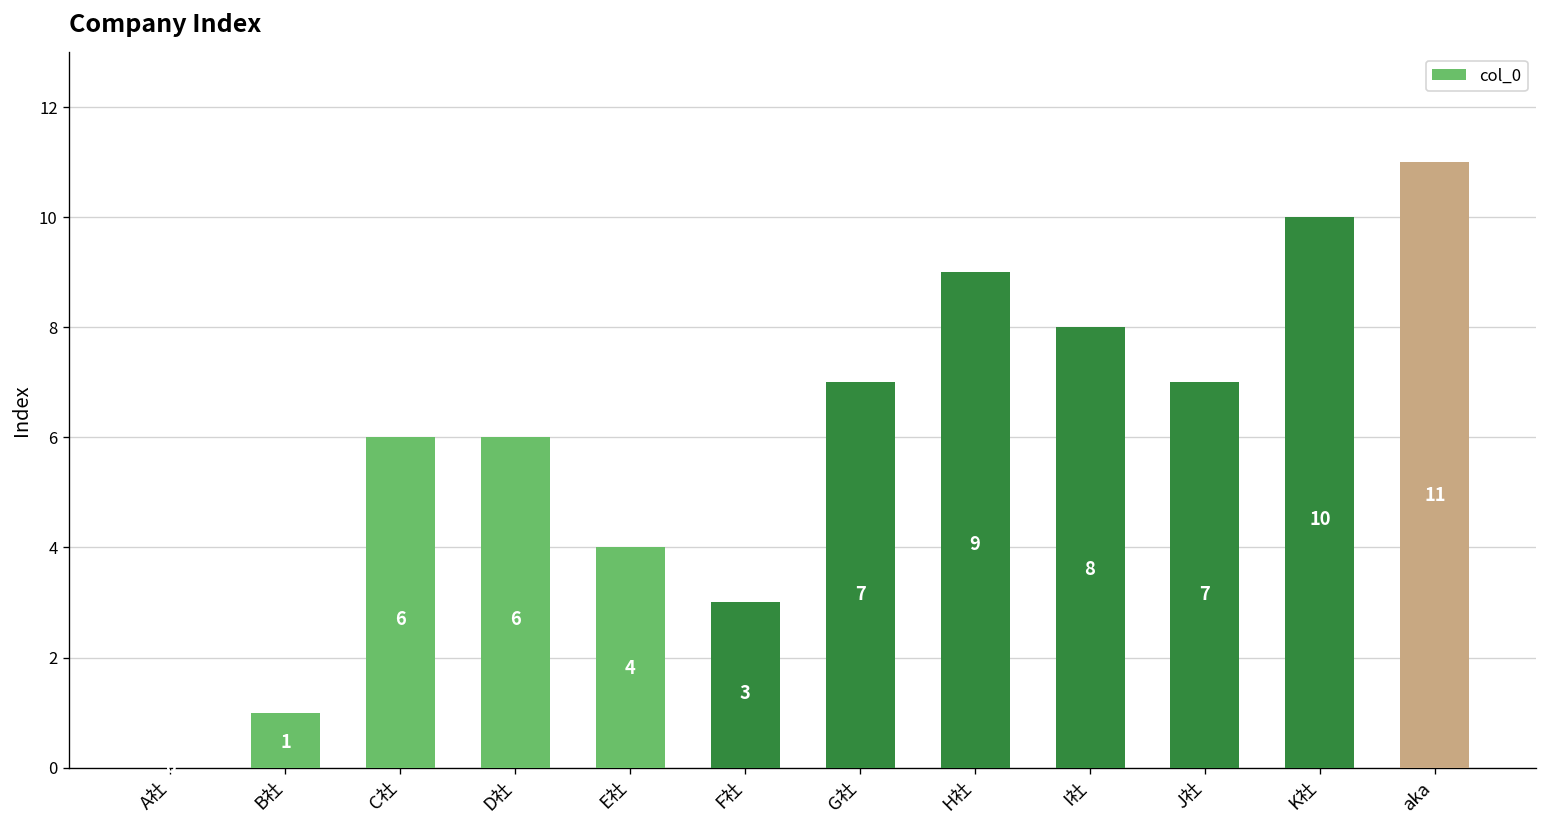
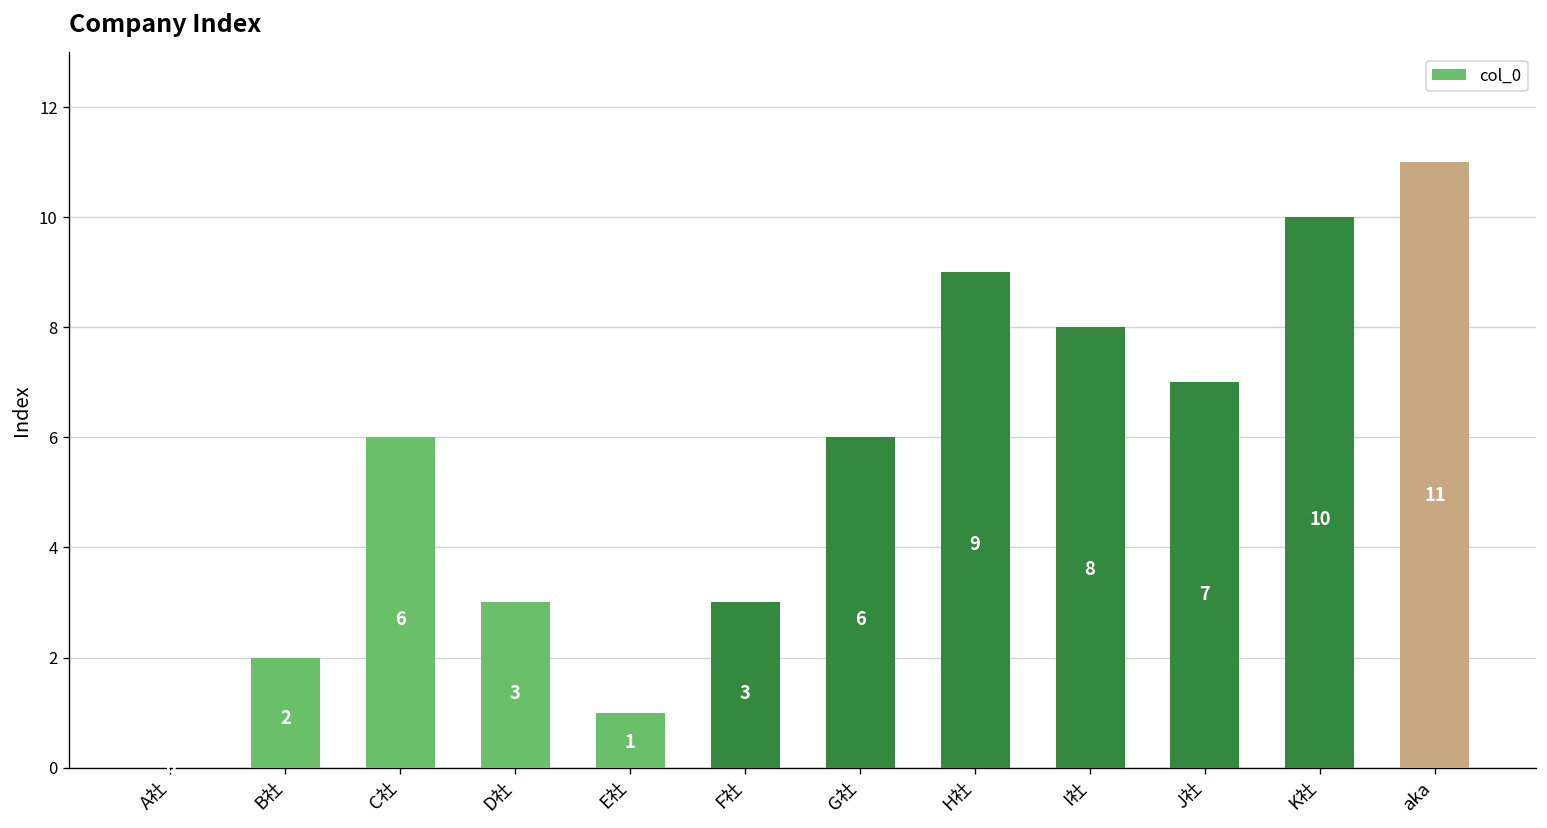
  {
-   "B社": 1,
+   "B社": 2,
    "C社": 6,
-   "D社": 6,
-   "E社": 4,
+   "D社": 3,
+   "E社": 1,
    "F社": 3,
-   "G社": 7,
+   "G社": 6,
    "H社": 9,
    "I社": 8,
    "J社": 7,
    "K社": 10,
    "aka": 11
  }
